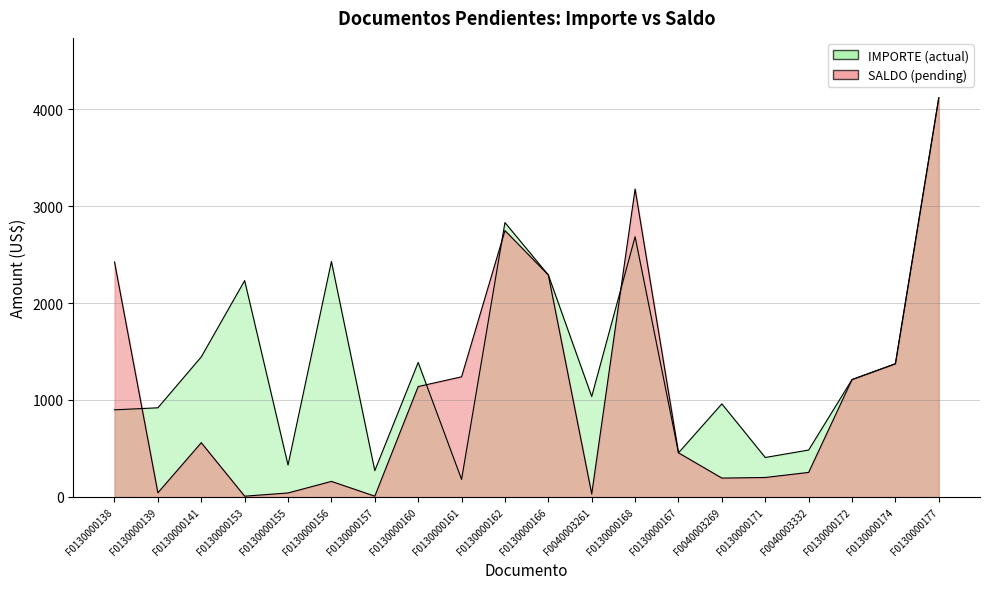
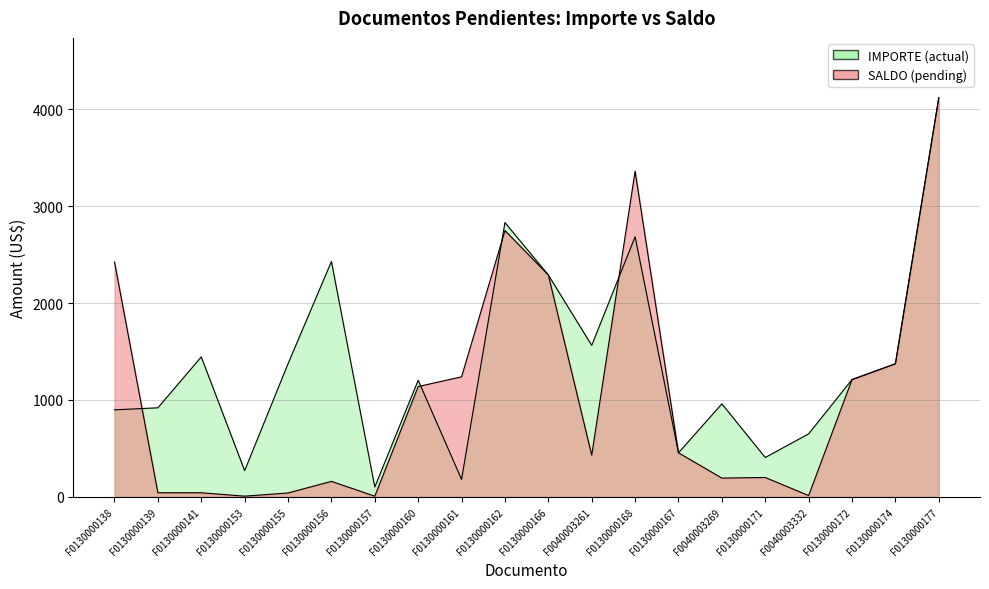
  {
    "IMPORTE (actual)": {
      "F0130000138": 900,
      "F0130000139": 900,
      "F0130000141": 1400,
-     "F0130000153": 2200,
-     "F0130000155": 300,
+     "F0130000153": 300,
+     "F0130000155": 1400,
      "F0130000156": 2400,
-     "F0130000157": 300,
-     "F0130000160": 1400,
+     "F0130000157": 100,
+     "F0130000160": 1200,
      "F0130000161": 200,
      "F0130000162": 2800,
-     "F0040003261": 1000,
+     "F0040003261": 1600,
      "F0130000168": 2700,
      "F0040003269": 1000,
      "F0130000171": 400,
-     "F0040003332": 500
+     "F0040003332": 700
    },
    "SALDO (pending)": {
      "F0130000138": 2400,
      "F0130000139": 0,
-     "F0130000141": 600,
+     "F0130000141": 0,
      "F0130000153": 0,
      "F0130000155": 0,
      "F0130000156": 200,
      "F0130000157": 0,
      "F0130000160": 1100,
      "F0130000161": 1200,
      "F0130000162": 2700,
-     "F0040003261": 0,
-     "F0130000168": 3200,
+     "F0040003261": 400,
+     "F0130000168": 3400,
      "F0040003269": 200,
      "F0130000171": 200,
-     "F0040003332": 300
+     "F0040003332": 0
    }
  }
